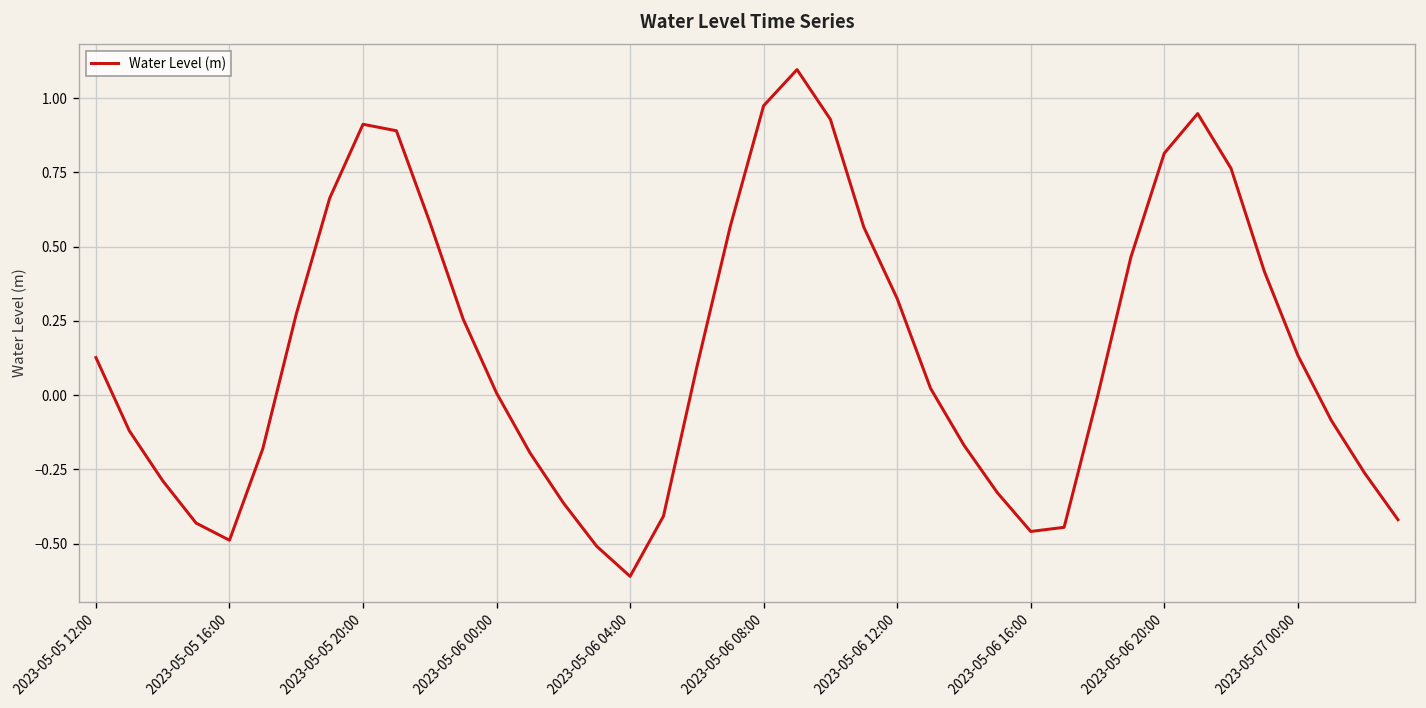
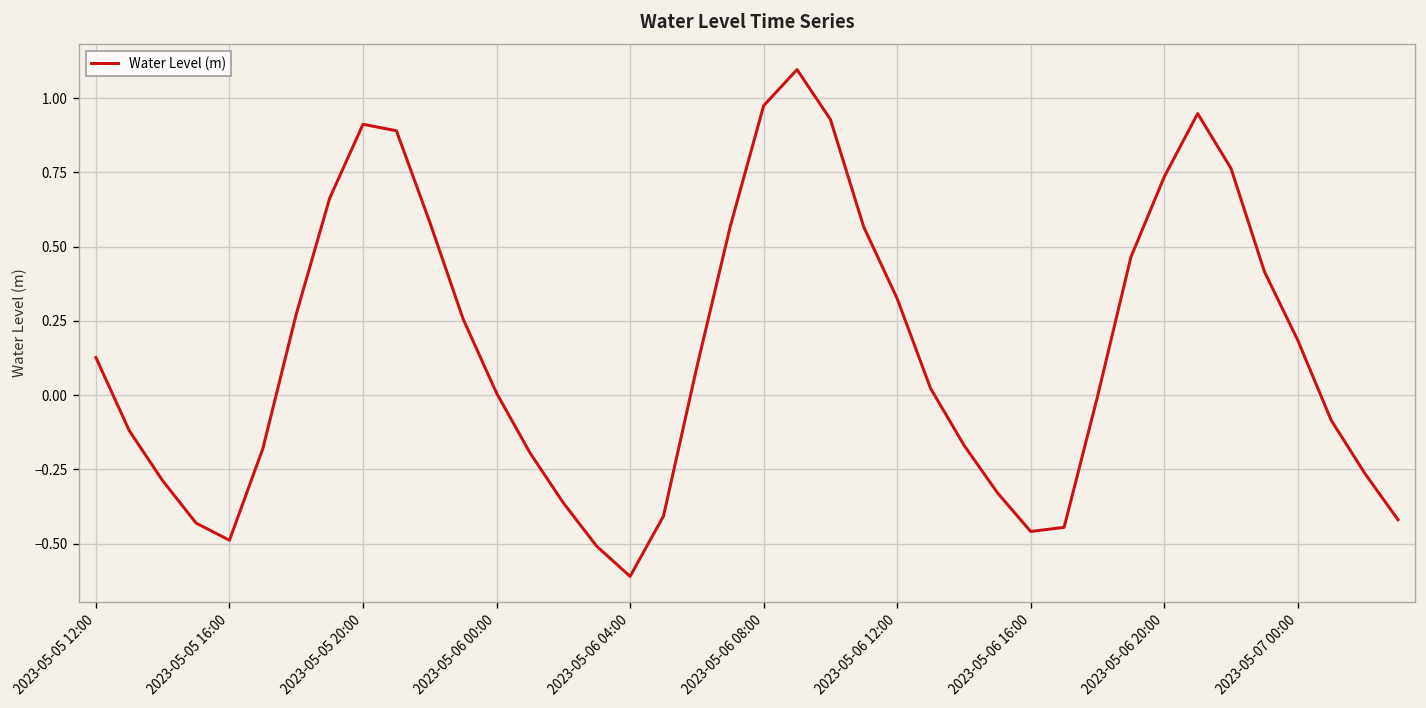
  {
    "2023-05-05 12:00": 0.13,
    "2023-05-05 16:00": -0.49,
    "2023-05-05 20:00": 0.91,
    "2023-05-06 00:00": 0.01,
    "2023-05-06 04:00": -0.61,
    "2023-05-06 08:00": 0.97,
    "2023-05-06 12:00": 0.33,
    "2023-05-06 16:00": -0.46,
-   "2023-05-06 20:00": 0.81,
-   "2023-05-07 00:00": 0.13
+   "2023-05-06 20:00": 0.74,
+   "2023-05-07 00:00": 0.18
  }
